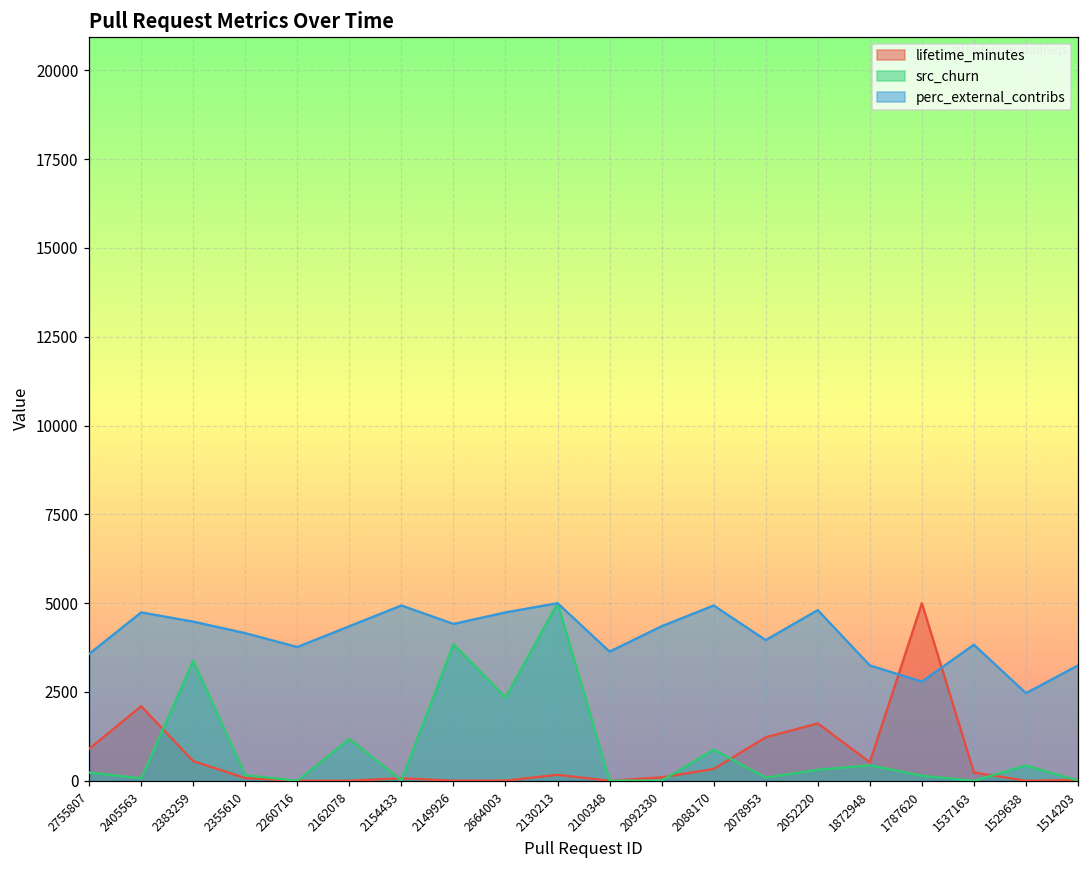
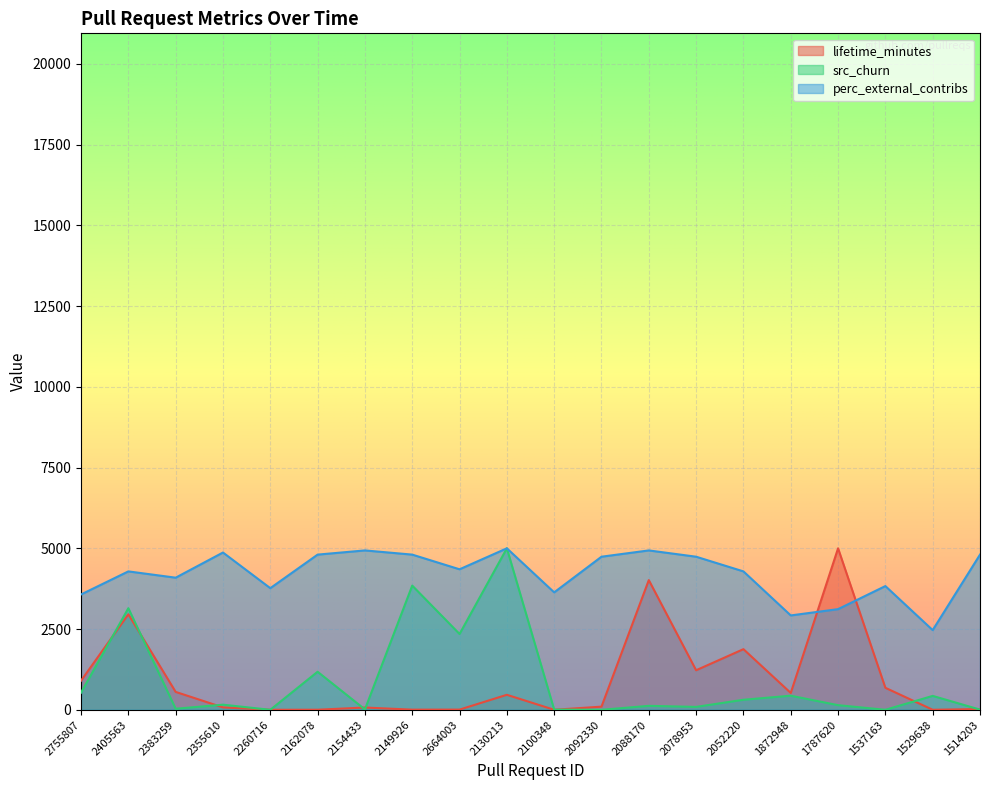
  {
    "lifetime_minutes": {
      "2755807": 900,
-     "2405563": 2100,
+     "2405563": 3000,
      "2383259": 600,
      "2355610": 100,
      "2162078": 0,
      "2149926": 0,
      "2664003": 0,
-     "2130213": 200,
+     "2130213": 500,
      "2092330": 100,
-     "2088170": 300,
+     "2088170": 4000,
      "2078953": 1200,
-     "2052220": 1600,
+     "2052220": 1900,
      "1872948": 500,
      "1787620": 5000,
-     "1537163": 200,
+     "1537163": 700,
      "1529638": 0
    },
    "src_churn": {
-     "2755807": 200,
-     "2405563": 100,
-     "2383259": 3400,
+     "2755807": 500,
+     "2405563": 3100,
+     "2383259": 0,
      "2355610": 200,
      "2162078": 1200,
      "2149926": 3800,
      "2664003": 2300,
      "2092330": 0,
-     "2088170": 900,
+     "2088170": 100,
      "2078953": 100,
      "2052220": 300,
      "1872948": 400,
      "1787620": 100,
      "1537163": 0,
      "1529638": 400
    },
    "perc_external_contribs": {
      "2755807": 3600,
-     "2405563": 4700,
-     "2383259": 4500,
-     "2355610": 4200,
+     "2405563": 4300,
+     "2383259": 4100,
+     "2355610": 4900,
      "2260716": 3800,
-     "2162078": 4400,
+     "2162078": 4800,
      "2154433": 4900,
-     "2149926": 4400,
-     "2664003": 4700,
+     "2149926": 4800,
+     "2664003": 4400,
      "2100348": 3600,
-     "2092330": 4400,
+     "2092330": 4700,
      "2088170": 4900,
-     "2078953": 4000,
-     "2052220": 4800,
-     "1872948": 3200,
-     "1787620": 2800,
+     "2078953": 4700,
+     "2052220": 4300,
+     "1872948": 2900,
+     "1787620": 3100,
      "1537163": 3800,
      "1529638": 2500,
-     "1514203": 3200
+     "1514203": 4800
    }
  }
